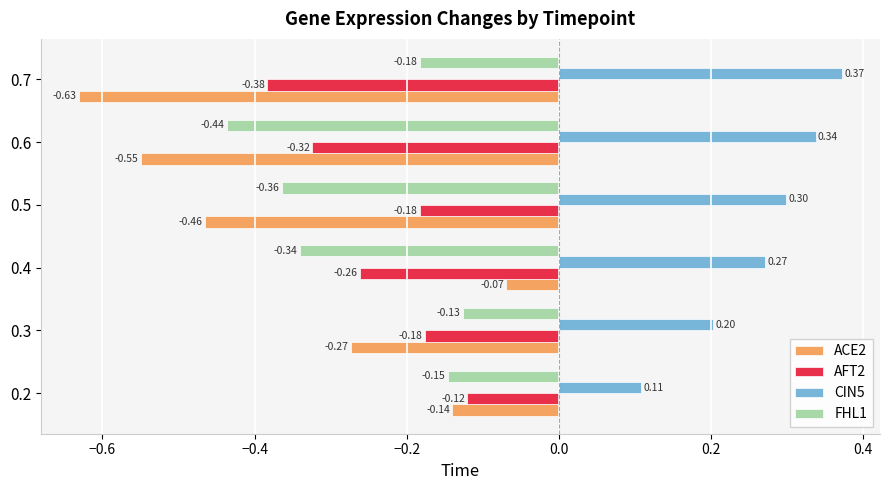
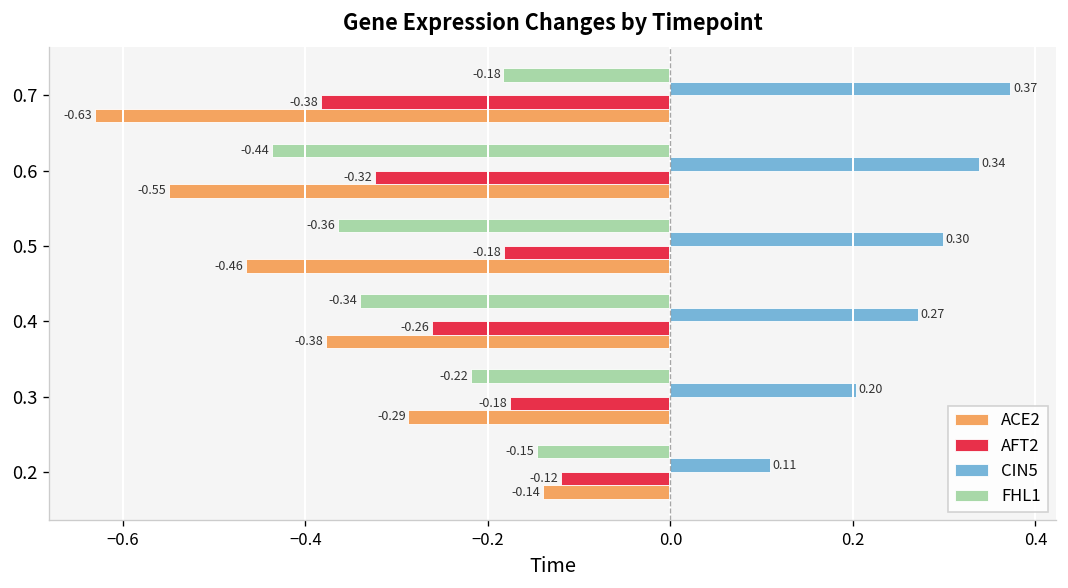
  {
    "ACE2": {
      "0.7": -0.63,
      "0.6": -0.55,
      "0.5": -0.46,
-     "0.4": -0.07,
-     "0.3": -0.27,
+     "0.4": -0.38,
+     "0.3": -0.29,
      "0.2": -0.14
    },
    "AFT2": {
      "0.7": -0.38,
      "0.6": -0.32,
      "0.5": -0.18,
      "0.4": -0.26,
      "0.3": -0.18,
      "0.2": -0.12
    },
    "CIN5": {
      "0.7": 0.37,
      "0.6": 0.34,
      "0.5": 0.30,
      "0.4": 0.27,
      "0.3": 0.20,
      "0.2": 0.11
    },
    "FHL1": {
      "0.7": -0.18,
      "0.6": -0.44,
      "0.5": -0.36,
      "0.4": -0.34,
-     "0.3": -0.13,
+     "0.3": -0.22,
      "0.2": -0.15
    }
  }
